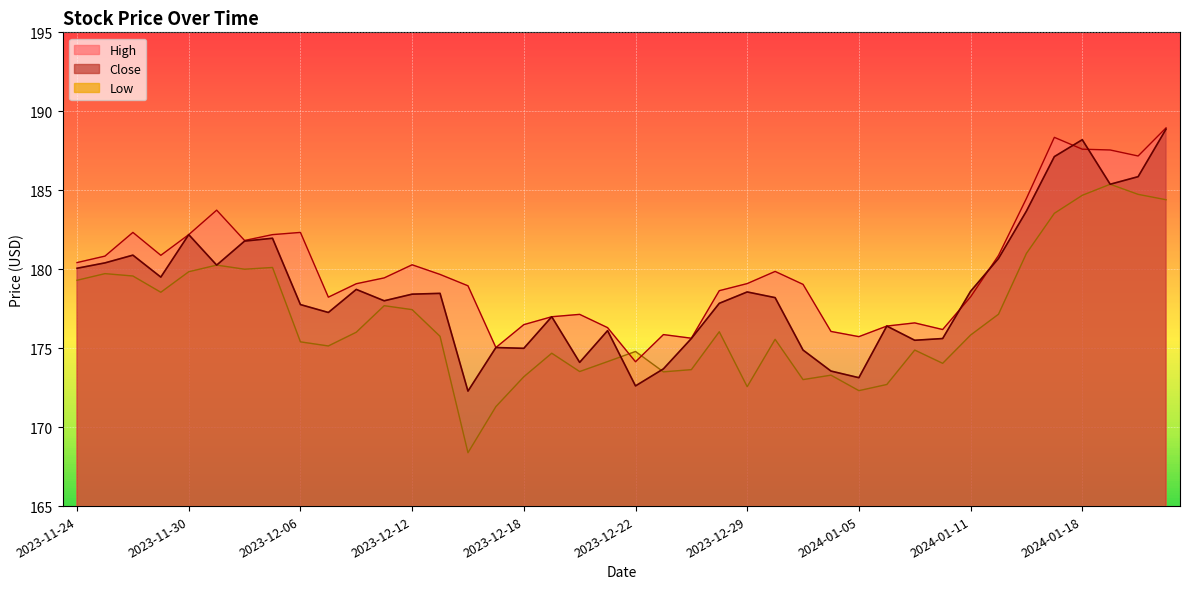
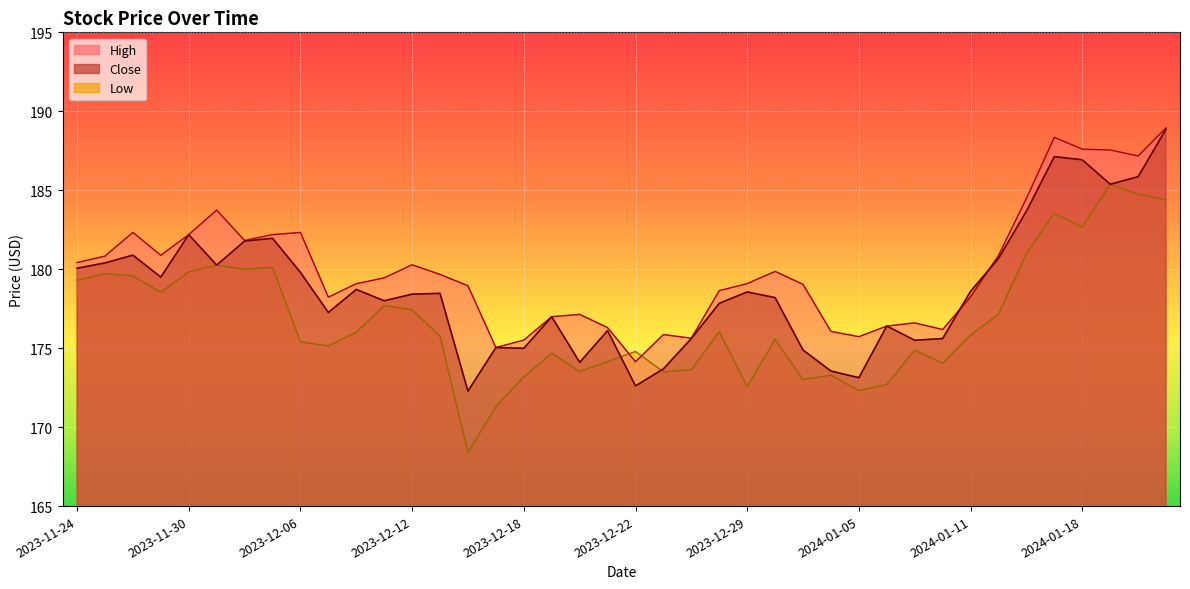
  {
    "High": {
      "2023-11-24": 180.4,
      "2023-12-06": 182.3,
      "2023-12-12": 180.3,
-     "2023-12-18": 176.5,
+     "2023-12-18": 175.5,
      "2023-12-22": 174.1,
      "2023-12-29": 179.1,
      "2024-01-05": 175.7,
      "2024-01-11": 178.3,
      "2024-01-18": 187.6
    },
    "Close": {
      "2023-11-24": 180.1,
-     "2023-12-06": 177.8,
+     "2023-12-06": 179.8,
      "2023-12-12": 178.4,
      "2023-12-18": 175.0,
      "2023-12-22": 172.6,
      "2023-12-29": 178.6,
      "2024-01-05": 173.1,
      "2024-01-11": 178.6,
-     "2024-01-18": 188.2
+     "2024-01-18": 186.9
    },
    "Low": {
      "2023-11-24": 179.3,
      "2023-11-30": 179.8,
      "2023-12-06": 175.4,
      "2023-12-12": 177.4,
      "2023-12-18": 173.2,
      "2023-12-22": 174.8,
      "2023-12-29": 172.6,
      "2024-01-05": 172.3,
      "2024-01-11": 175.8,
-     "2024-01-18": 184.7
+     "2024-01-18": 182.7
    }
  }
